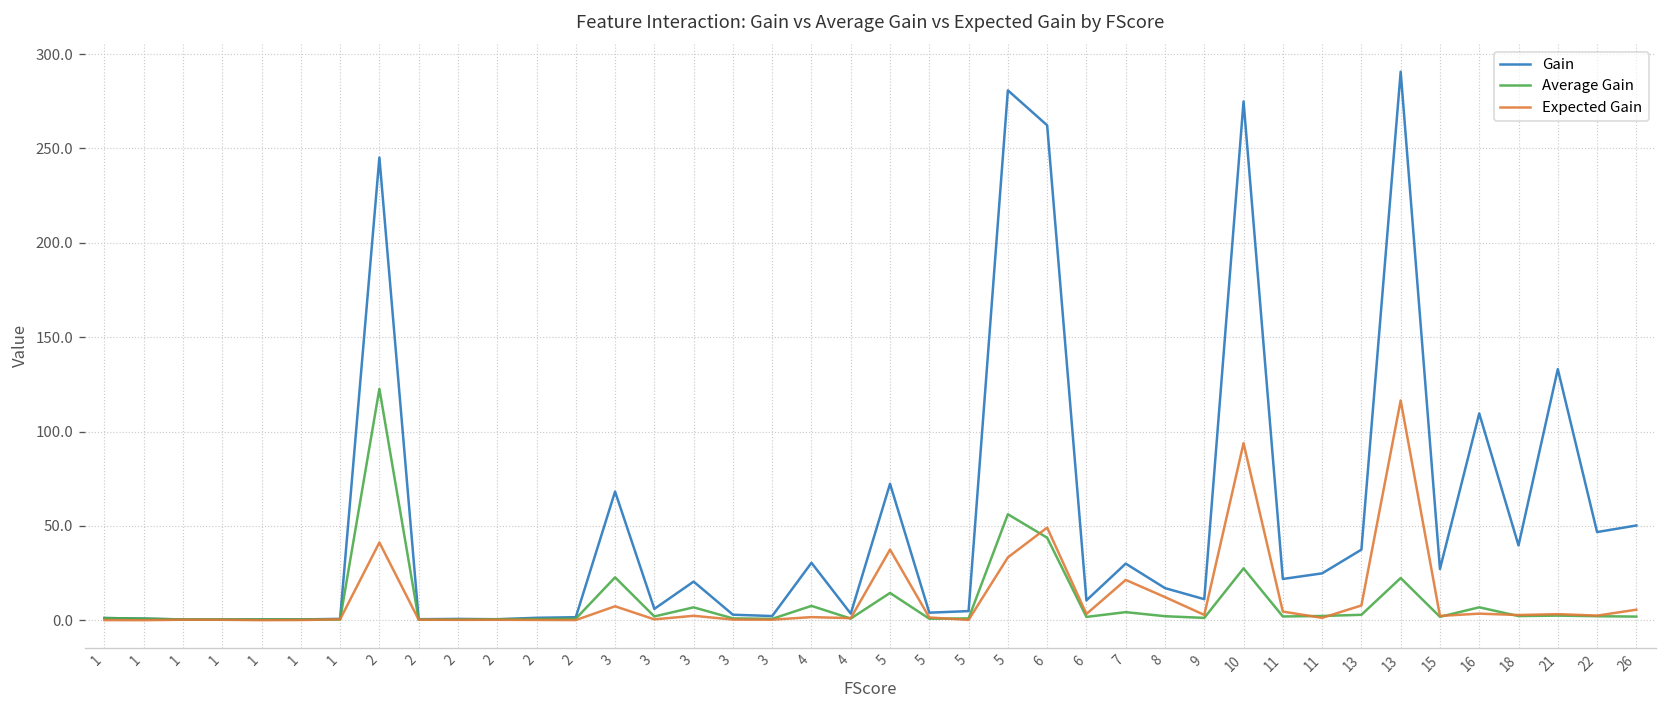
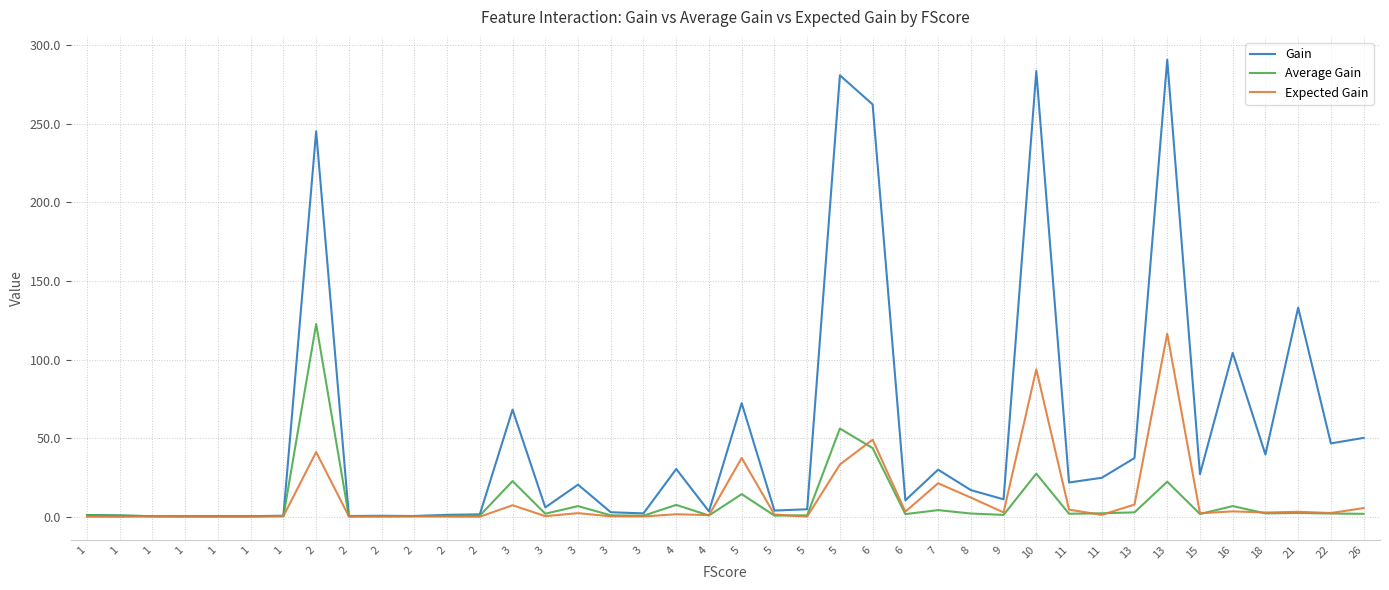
  {
    "Gain": {
      "7": 30,
      "8": 17,
      "9": 11,
-     "10": 275,
+     "10": 283,
      "15": 27,
-     "16": 110,
+     "16": 104,
      "18": 40,
      "21": 133,
      "22": 47,
      "26": 50
    },
    "Average Gain": {
      "7": 4,
      "8": 2,
      "10": 27,
      "16": 7,
      "26": 2
    },
    "Expected Gain": {
      "7": 21,
      "8": 12,
      "10": 94,
      "16": 3,
      "26": 6
    }
  }
